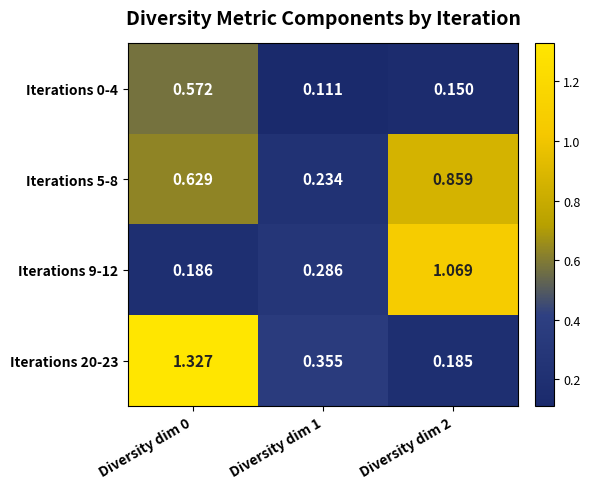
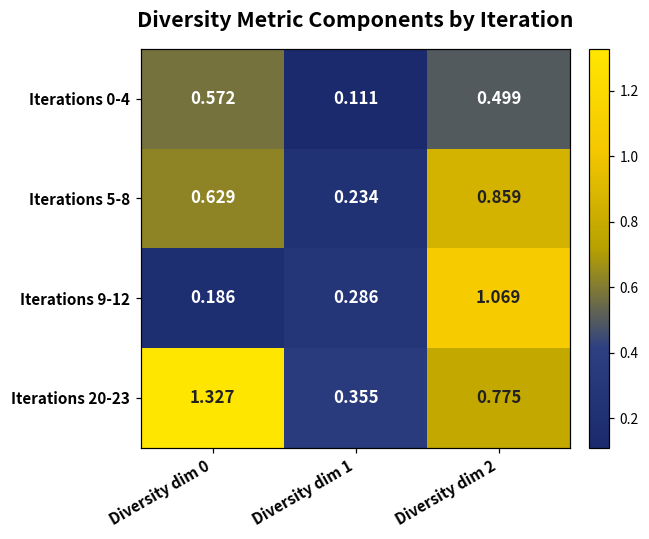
  {
    "Iterations 0-4": {
-     "Diversity dim 2": 0.150
+     "Diversity dim 2": 0.499
    },
    "Iterations 20-23": {
-     "Diversity dim 2": 0.185
+     "Diversity dim 2": 0.775
    }
  }
